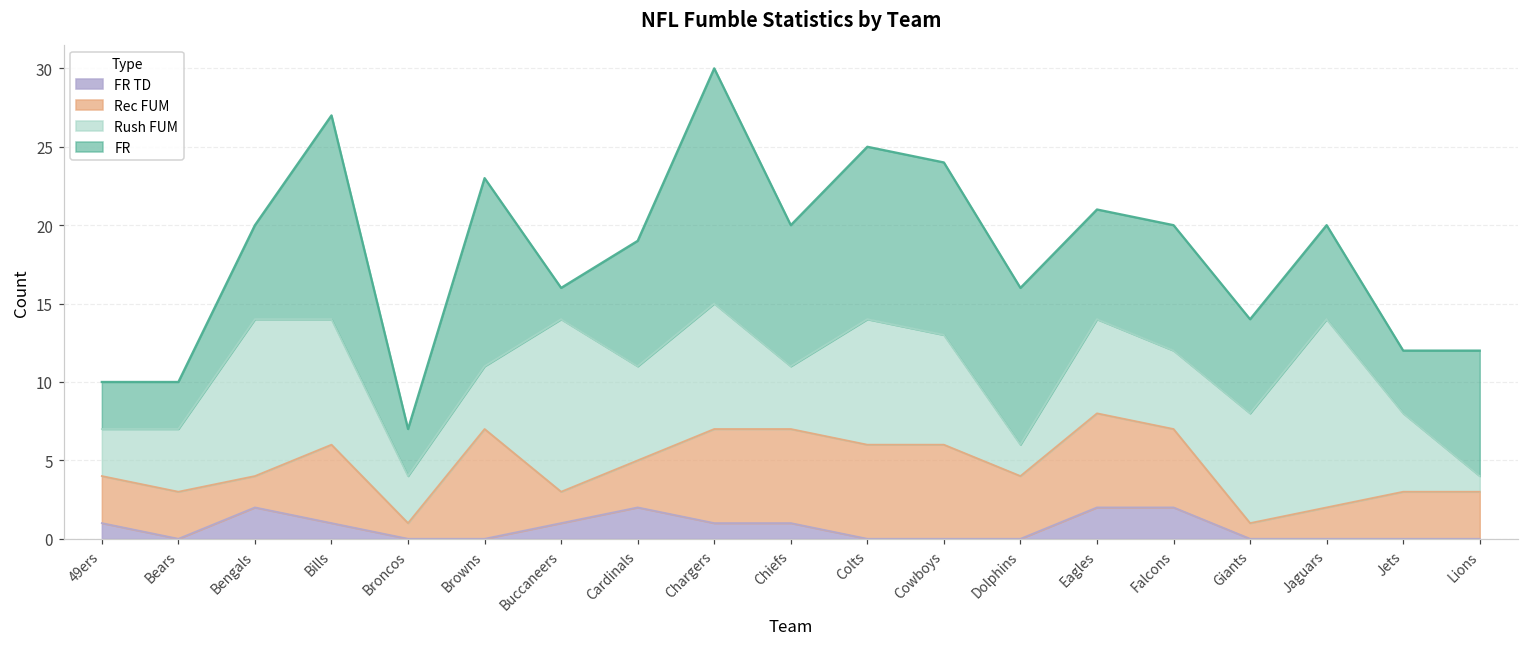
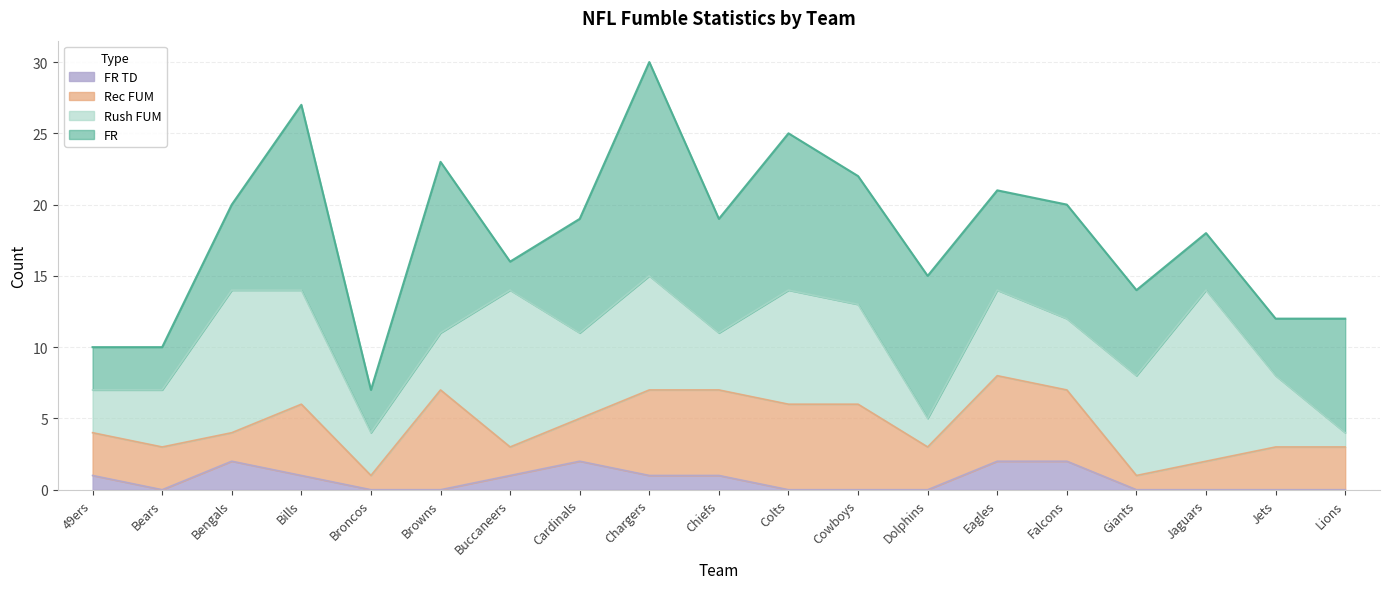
  {
    "Rec FUM": {
      "49ers": 4,
      "Bears": 3,
      "Bengals": 4,
      "Bills": 6,
      "Broncos": 1,
      "Browns": 7,
      "Buccaneers": 3,
      "Cardinals": 5,
      "Chargers": 7,
      "Chiefs": 7,
      "Colts": 6,
      "Cowboys": 6,
-     "Dolphins": 4,
+     "Dolphins": 3,
      "Eagles": 8,
      "Falcons": 7,
      "Giants": 1,
      "Jaguars": 2,
      "Jets": 3,
      "Lions": 3
    },
    "FR": {
      "49ers": 3,
      "Bears": 3,
      "Bengals": 6,
      "Bills": 13,
      "Broncos": 3,
      "Browns": 12,
      "Buccaneers": 2,
      "Cardinals": 8,
      "Chargers": 15,
-     "Chiefs": 9,
+     "Chiefs": 8,
      "Colts": 11,
-     "Cowboys": 11,
+     "Cowboys": 9,
      "Dolphins": 10,
      "Eagles": 7,
      "Falcons": 8,
      "Giants": 6,
-     "Jaguars": 6,
+     "Jaguars": 4,
      "Jets": 4,
      "Lions": 8
    }
  }
